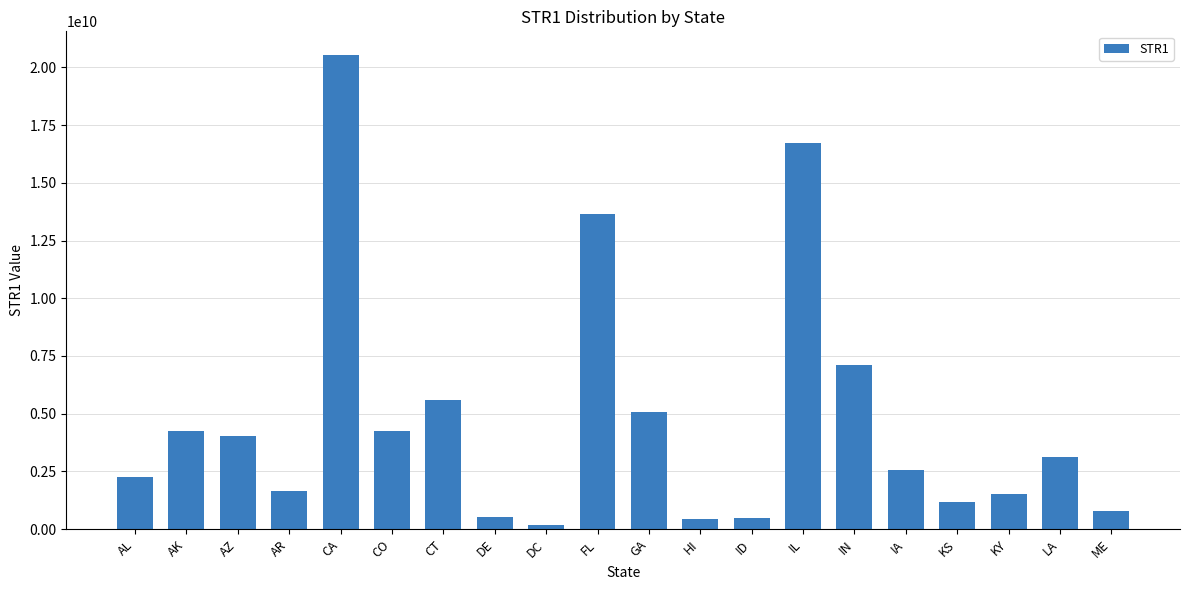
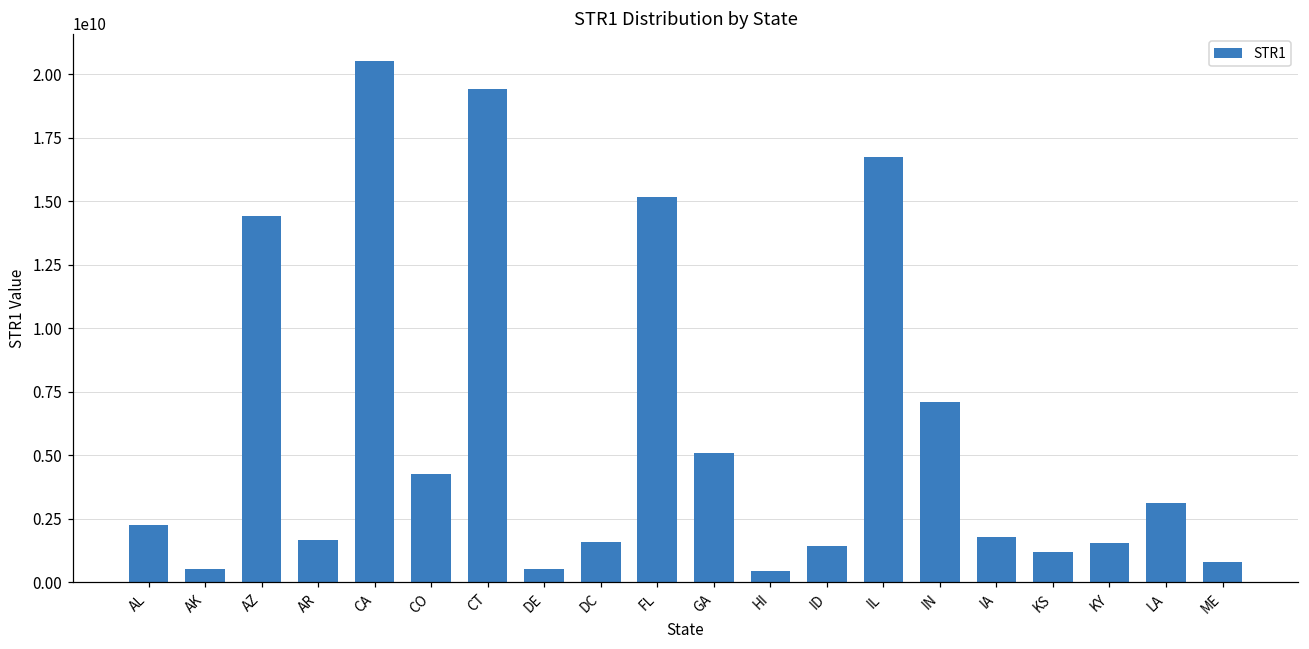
  {
    "AL": 2200000000,
-   "AK": 4200000000,
-   "AZ": 4000000000,
+   "AK": 500000000,
+   "AZ": 14400000000,
    "AR": 1700000000,
    "CA": 20500000000,
    "CO": 4200000000,
-   "CT": 5600000000,
+   "CT": 19400000000,
    "DE": 500000000,
-   "DC": 200000000,
-   "FL": 13600000000,
+   "DC": 1600000000,
+   "FL": 15200000000,
    "GA": 5100000000,
    "HI": 400000000,
-   "ID": 500000000,
+   "ID": 1400000000,
    "IL": 16700000000,
    "IN": 7100000000,
-   "IA": 2600000000,
+   "IA": 1800000000,
    "KS": 1200000000,
    "KY": 1500000000,
    "LA": 3100000000,
    "ME": 800000000
  }
